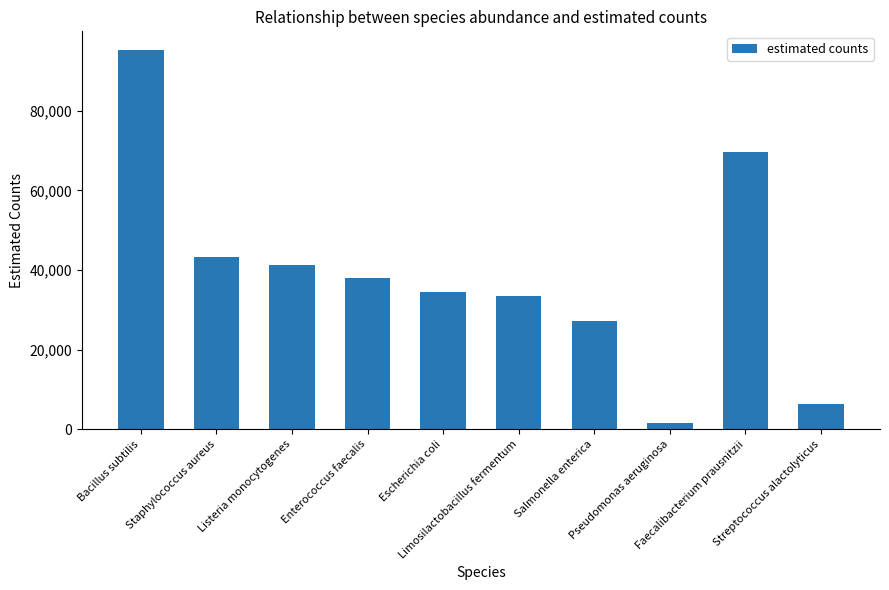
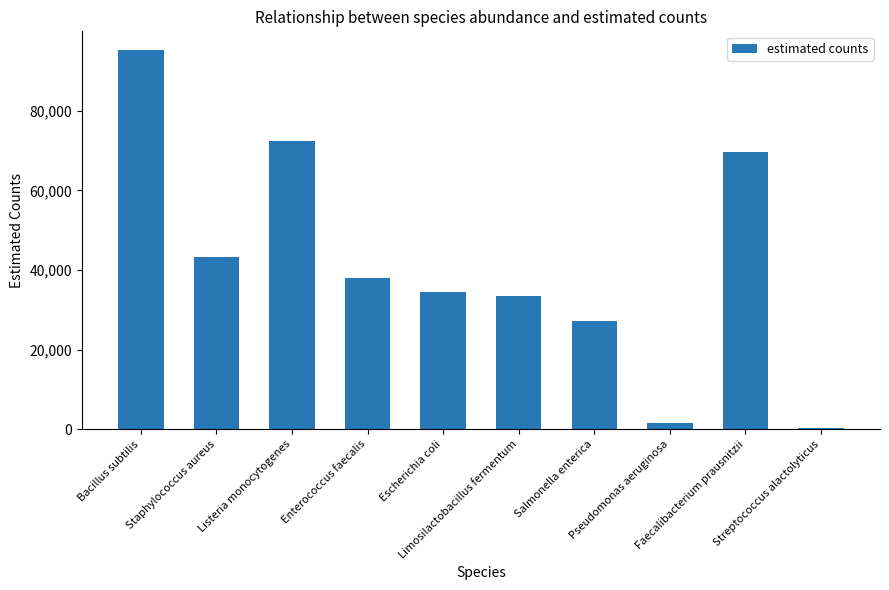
  {
    "Bacillus subtilis": "95,000",
    "Staphylococcus aureus": "43,000",
-   "Listeria monocytogenes": "41,000",
+   "Listeria monocytogenes": "72,000",
    "Enterococcus faecalis": "38,000",
    "Escherichia coli": "35,000",
    "Limosilactobacillus fermentum": "33,000",
    "Salmonella enterica": "27,000",
    "Pseudomonas aeruginosa": "2,000",
    "Faecalibacterium prausnitzii": "70,000",
-   "Streptococcus alactolyticus": "6,000"
+   "Streptococcus alactolyticus": "0"
  }
